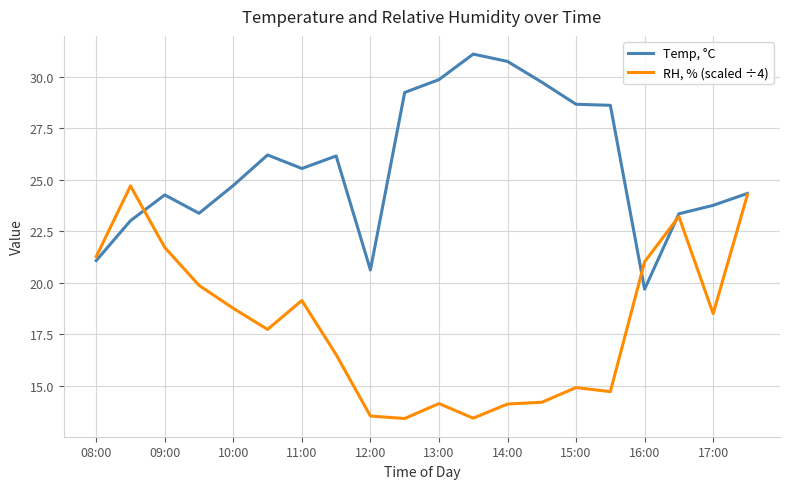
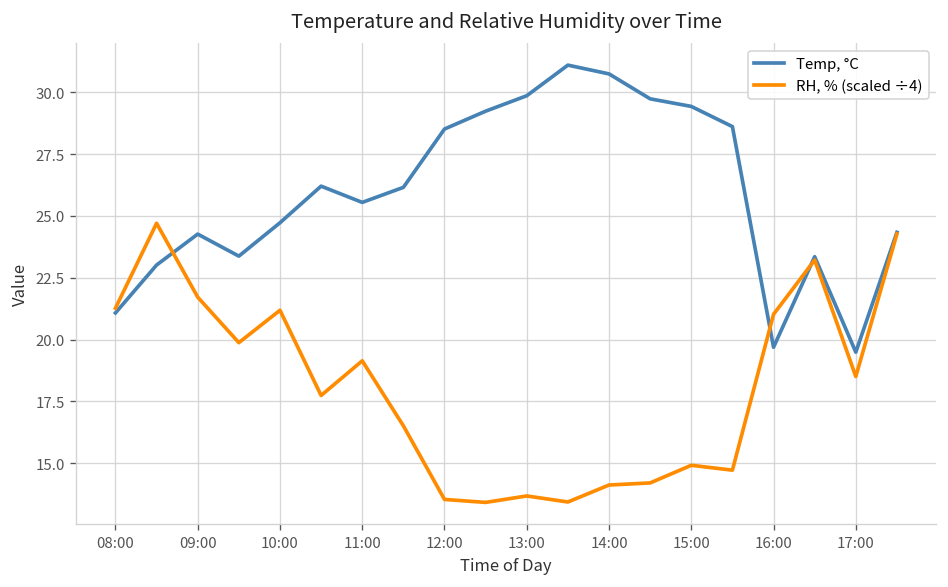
  {
    "Temp, °C": {
      "08:00": 21.1,
      "09:00": 24.3,
      "10:00": 24.7,
      "11:00": 25.6,
-     "12:00": 20.6,
+     "12:00": 28.5,
      "13:00": 29.9,
      "14:00": 30.7,
-     "15:00": 28.7,
+     "15:00": 29.4,
      "16:00": 19.7,
-     "17:00": 23.8
+     "17:00": 19.5
    },
    "RH, % (scaled ÷4)": {
      "08:00": 21.3,
      "09:00": 21.7,
-     "10:00": 18.8,
+     "10:00": 21.2,
      "11:00": 19.1,
      "12:00": 13.5,
-     "13:00": 14.1,
+     "13:00": 13.7,
      "14:00": 14.1,
      "15:00": 14.9,
      "16:00": 21.0,
      "17:00": 18.5
    }
  }
